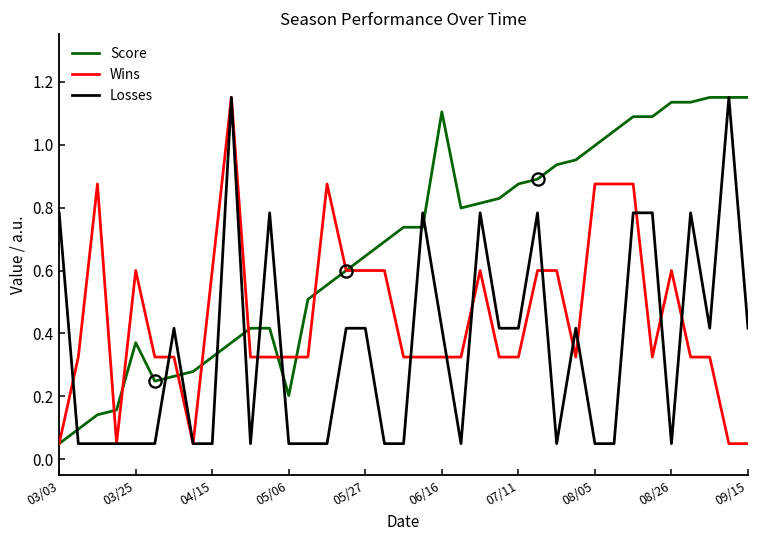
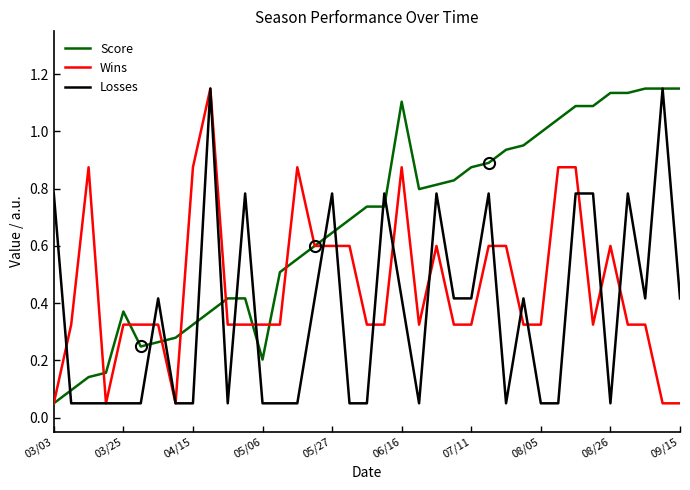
  {
    "Score": {
      "03/25": 0.37,
      "04/15": 0.33,
      "05/06": 0.20,
      "05/27": 0.65,
      "06/16": 1.10,
      "07/11": 0.88,
      "08/05": 1.00,
      "08/26": 1.13,
      "09/15": 1.15
    },
    "Wins": {
-     "03/25": 0.60,
-     "04/15": 0.60,
+     "03/25": 0.33,
+     "04/15": 0.88,
      "05/06": 0.33,
      "05/27": 0.60,
-     "06/16": 0.33,
+     "06/16": 0.88,
      "07/11": 0.33,
-     "08/05": 0.88,
+     "08/05": 0.33,
      "08/26": 0.60,
      "09/15": 0.05
    },
    "Losses": {
      "03/03": 0.78,
      "03/25": 0.05,
      "04/15": 0.05,
      "05/06": 0.05,
-     "05/27": 0.42,
+     "05/27": 0.78,
      "06/16": 0.42,
      "07/11": 0.42,
      "08/05": 0.05,
      "08/26": 0.05,
      "09/15": 0.42
    }
  }
